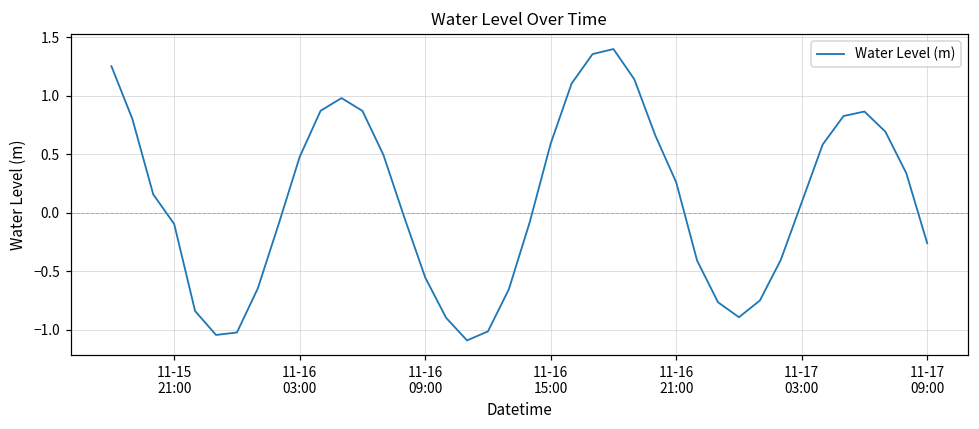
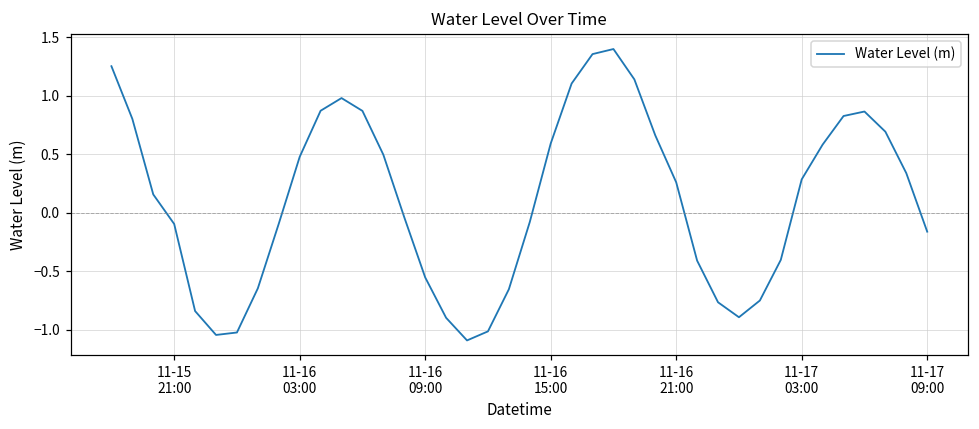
  {
    "11-15 21:00": -0.10,
    "11-16 03:00": 0.48,
    "11-16 09:00": -0.55,
    "11-16 15:00": 0.59,
    "11-16 21:00": 0.26,
-   "11-17 03:00": 0.09,
-   "11-17 09:00": -0.26
+   "11-17 03:00": 0.29,
+   "11-17 09:00": -0.16
  }
